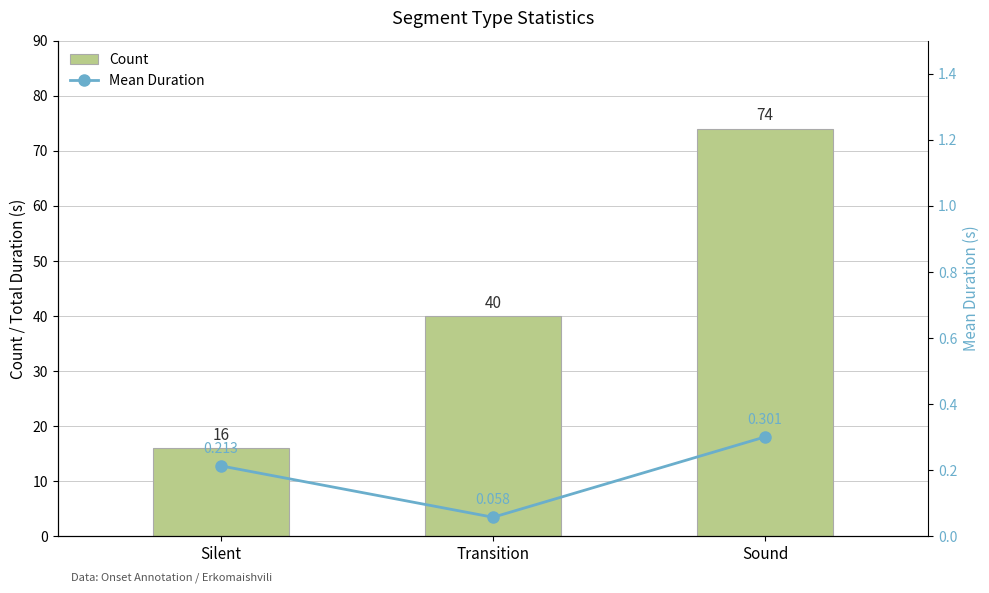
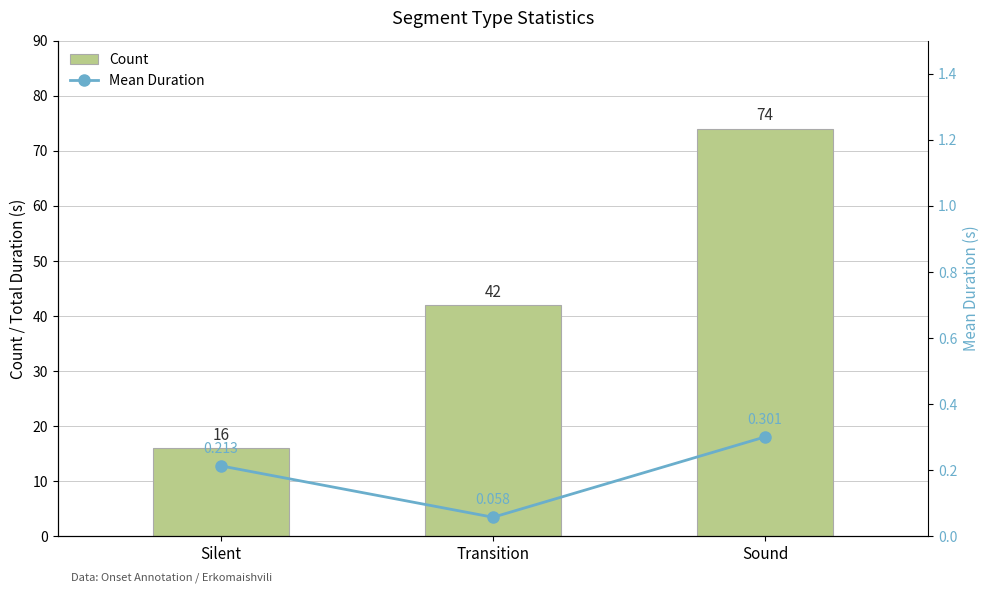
  {
    "Count": {
      "Silent": 16,
-     "Transition": 40,
+     "Transition": 42,
      "Sound": 74
    },
    "Mean Duration": {
      "Silent": 0.213,
      "Transition": 0.058,
      "Sound": 0.301
    }
  }
